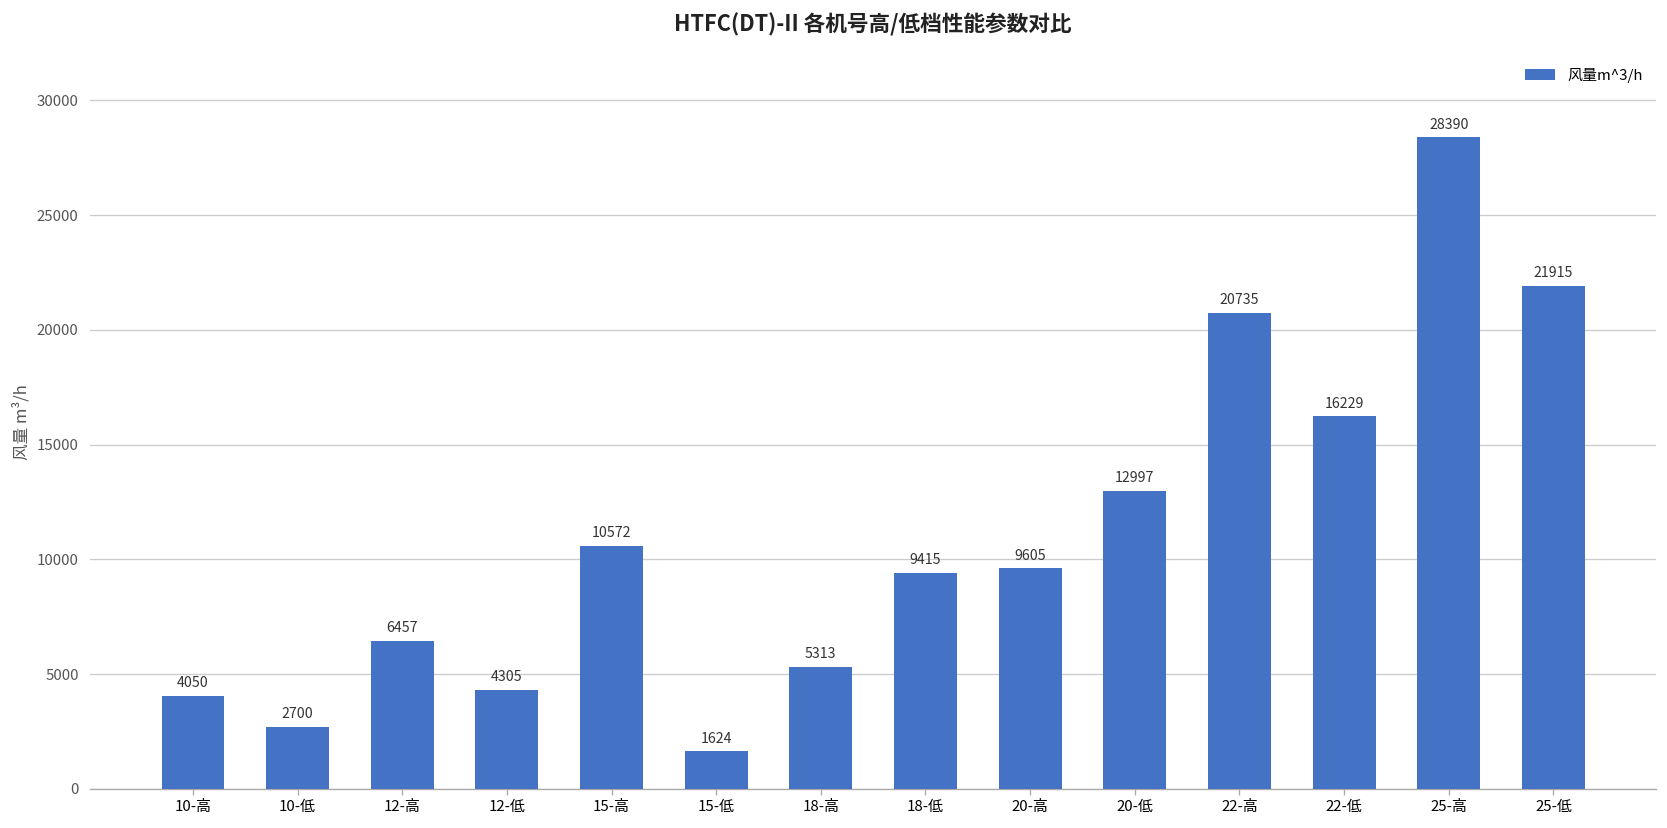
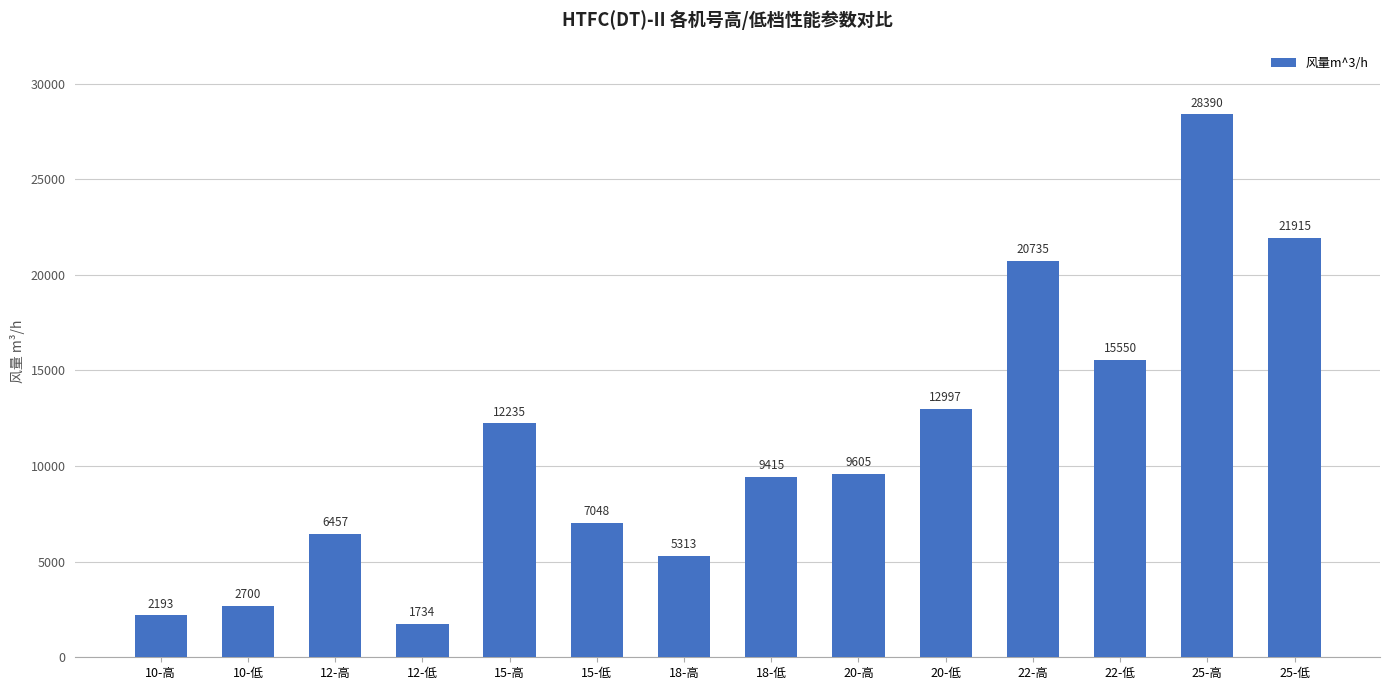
  {
-   "10-高": 4050,
+   "10-高": 2193,
    "10-低": 2700,
    "12-高": 6457,
-   "12-低": 4305,
-   "15-高": 10572,
-   "15-低": 1624,
+   "12-低": 1734,
+   "15-高": 12235,
+   "15-低": 7048,
    "18-高": 5313,
    "18-低": 9415,
    "20-高": 9605,
    "20-低": 12997,
    "22-高": 20735,
-   "22-低": 16229,
+   "22-低": 15550,
    "25-高": 28390,
    "25-低": 21915
  }
